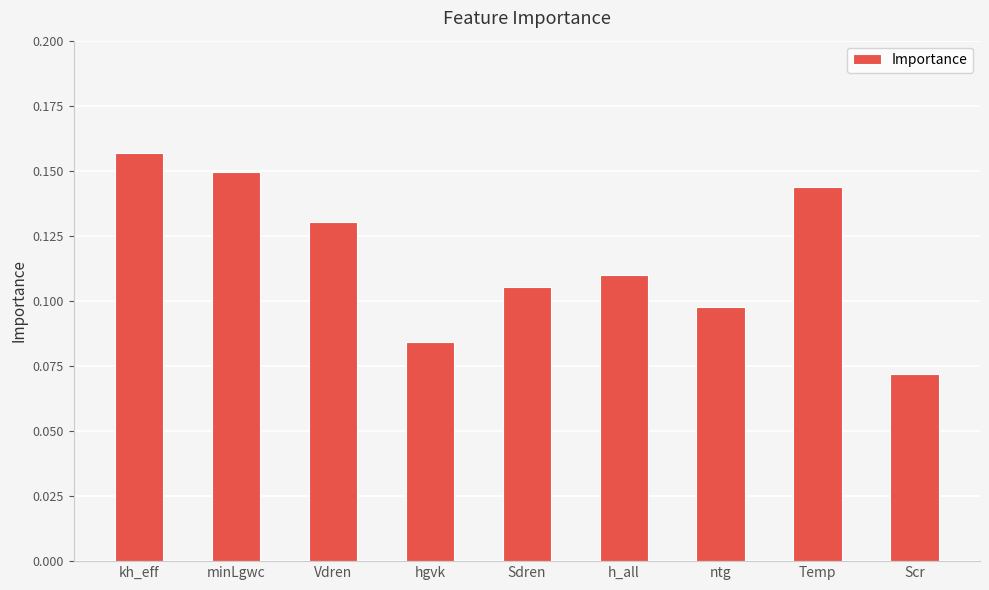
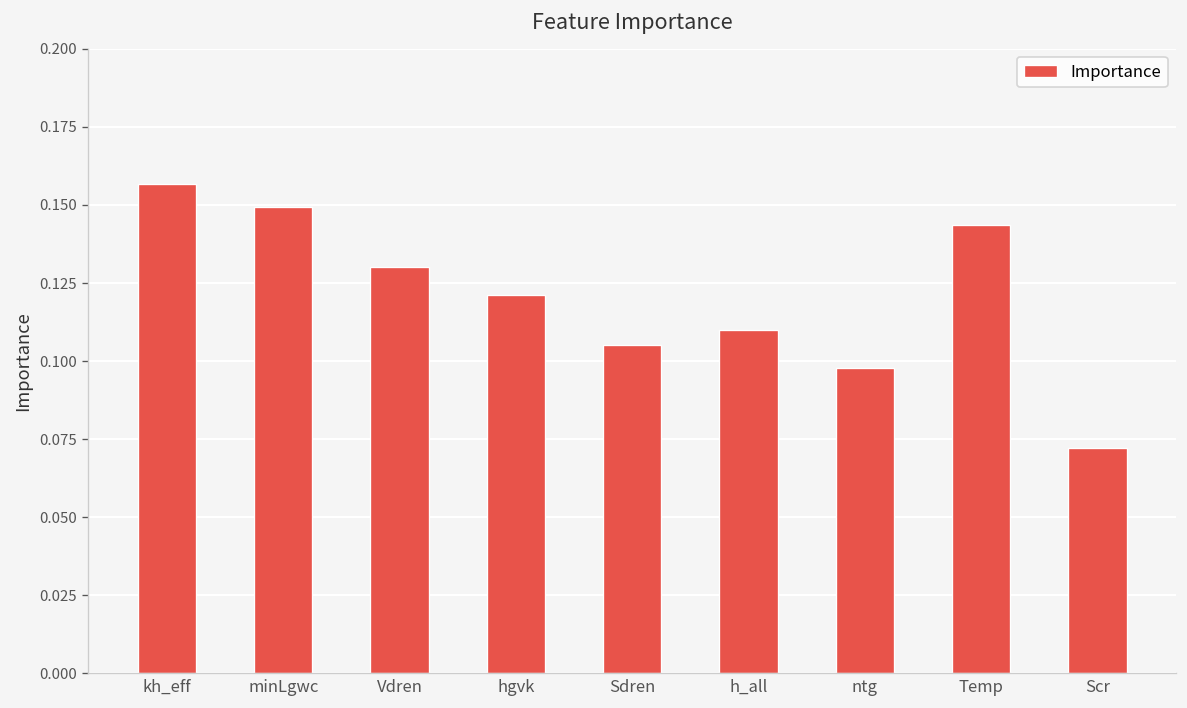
  {
    "kh_eff": 0.157,
    "minLgwc": 0.149,
    "Vdren": 0.130,
-   "hgvk": 0.084,
+   "hgvk": 0.121,
    "Sdren": 0.105,
    "h_all": 0.110,
    "ntg": 0.098,
    "Temp": 0.144,
    "Scr": 0.072
  }
